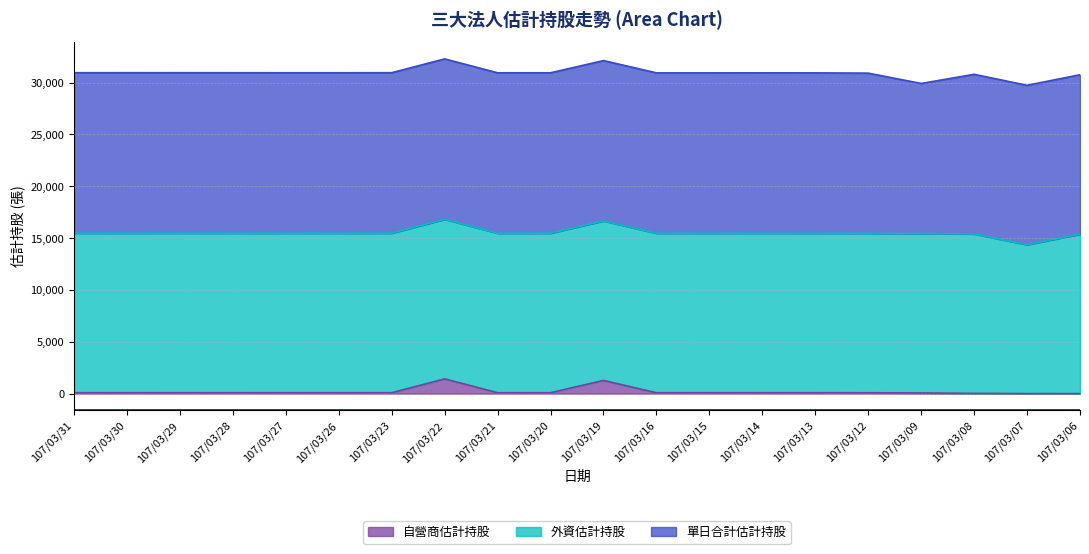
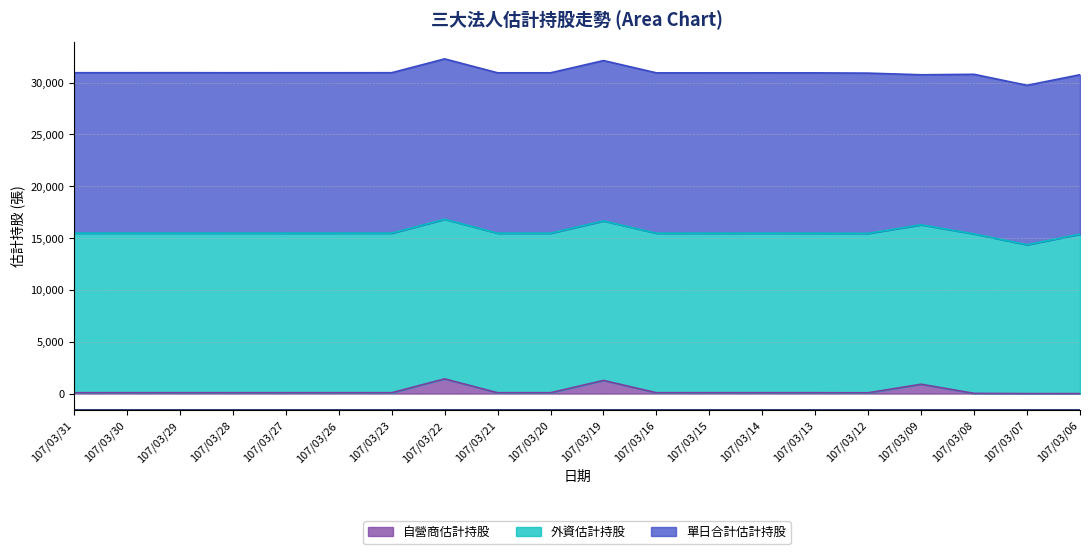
  {
    "自營商估計持股": {
      "107/03/31": "100",
      "107/03/30": "100",
      "107/03/29": "100",
      "107/03/28": "100",
      "107/03/27": "100",
      "107/03/26": "100",
      "107/03/23": "100",
      "107/03/22": "1,400",
      "107/03/21": "100",
      "107/03/20": "100",
      "107/03/19": "1,300",
      "107/03/16": "100",
      "107/03/15": "100",
      "107/03/14": "100",
      "107/03/13": "100",
      "107/03/12": "100",
-     "107/03/09": "100",
+     "107/03/09": "900",
      "107/03/08": "0",
      "107/03/07": "0",
      "107/03/06": "0"
    },
    "外資估計持股": {
      "107/03/31": "15,400",
      "107/03/30": "15,400",
      "107/03/29": "15,400",
      "107/03/28": "15,400",
      "107/03/27": "15,400",
      "107/03/26": "15,400",
      "107/03/23": "15,400",
      "107/03/22": "15,400",
      "107/03/21": "15,400",
      "107/03/20": "15,400",
      "107/03/19": "15,400",
      "107/03/16": "15,400",
      "107/03/15": "15,400",
      "107/03/14": "15,400",
      "107/03/13": "15,400",
      "107/03/12": "15,400",
      "107/03/09": "15,400",
      "107/03/08": "15,400",
      "107/03/07": "14,400",
      "107/03/06": "15,400"
    },
    "單日合計估計持股": {
      "107/03/31": "15,500",
      "107/03/30": "15,500",
      "107/03/29": "15,500",
      "107/03/28": "15,500",
      "107/03/27": "15,500",
      "107/03/26": "15,500",
      "107/03/23": "15,500",
      "107/03/22": "15,500",
      "107/03/21": "15,500",
      "107/03/20": "15,500",
      "107/03/19": "15,500",
      "107/03/16": "15,500",
      "107/03/15": "15,500",
      "107/03/14": "15,500",
      "107/03/13": "15,500",
      "107/03/12": "15,500",
      "107/03/09": "14,500",
      "107/03/08": "15,400",
      "107/03/07": "15,400",
      "107/03/06": "15,400"
    }
  }
